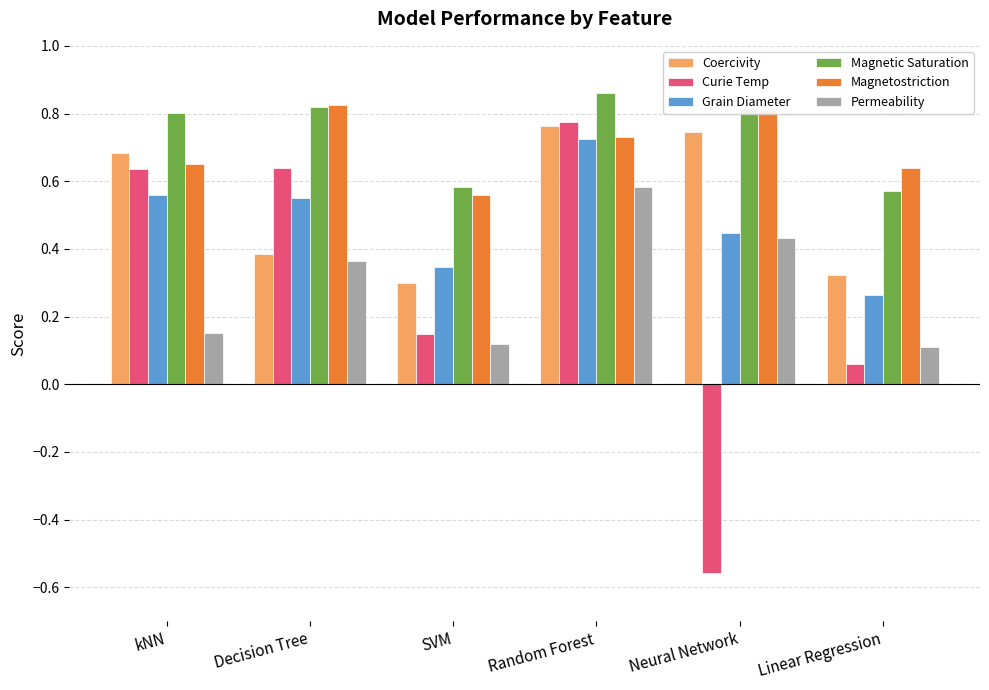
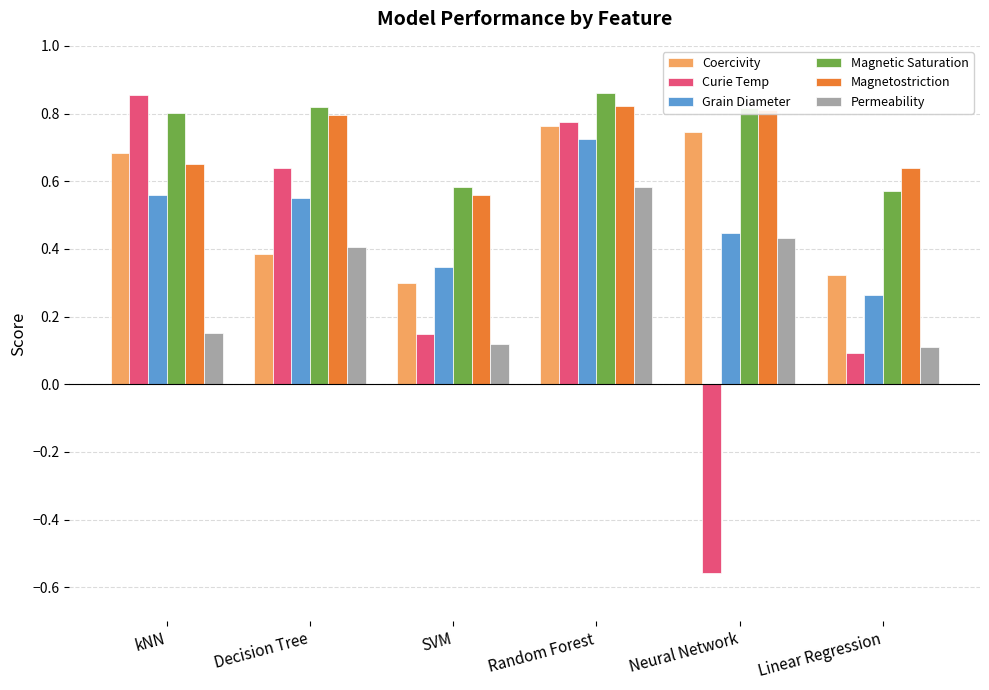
  {
    "Coercivity": {
      "kNN": 0.68,
      "Decision Tree": 0.38,
      "SVM": 0.30,
      "Random Forest": 0.76,
      "Neural Network": 0.75,
      "Linear Regression": 0.32
    },
    "Curie Temp": {
-     "kNN": 0.64,
+     "kNN": 0.85,
      "Decision Tree": 0.64,
      "SVM": 0.15,
      "Random Forest": 0.78,
      "Neural Network": -0.56,
-     "Linear Regression": 0.06
+     "Linear Regression": 0.09
    },
    "Grain Diameter": {
      "kNN": 0.56,
      "Decision Tree": 0.55,
      "SVM": 0.35,
      "Random Forest": 0.72,
      "Neural Network": 0.45,
      "Linear Regression": 0.27
    },
    "Magnetic Saturation": {
      "kNN": 0.80,
      "Decision Tree": 0.82,
      "SVM": 0.58,
      "Random Forest": 0.86,
      "Linear Regression": 0.57
    },
    "Magnetostriction": {
      "kNN": 0.65,
-     "Decision Tree": 0.83,
+     "Decision Tree": 0.80,
      "SVM": 0.56,
-     "Random Forest": 0.73,
+     "Random Forest": 0.82,
      "Linear Regression": 0.64
    },
    "Permeability": {
      "kNN": 0.15,
-     "Decision Tree": 0.37,
+     "Decision Tree": 0.41,
      "SVM": 0.12,
      "Random Forest": 0.58,
      "Neural Network": 0.43,
      "Linear Regression": 0.11
    }
  }
